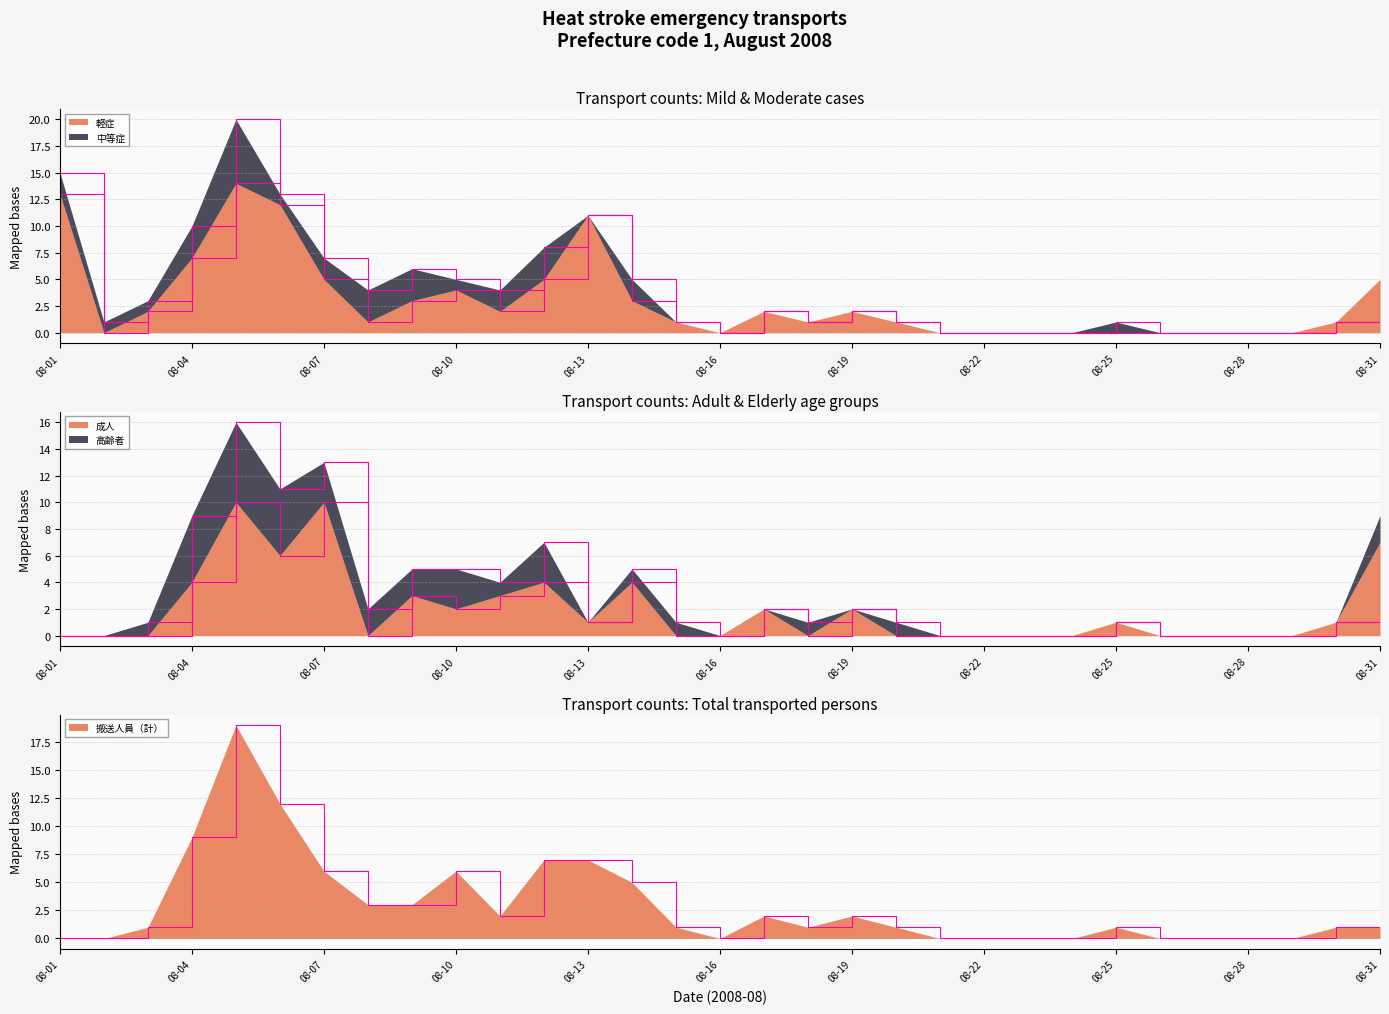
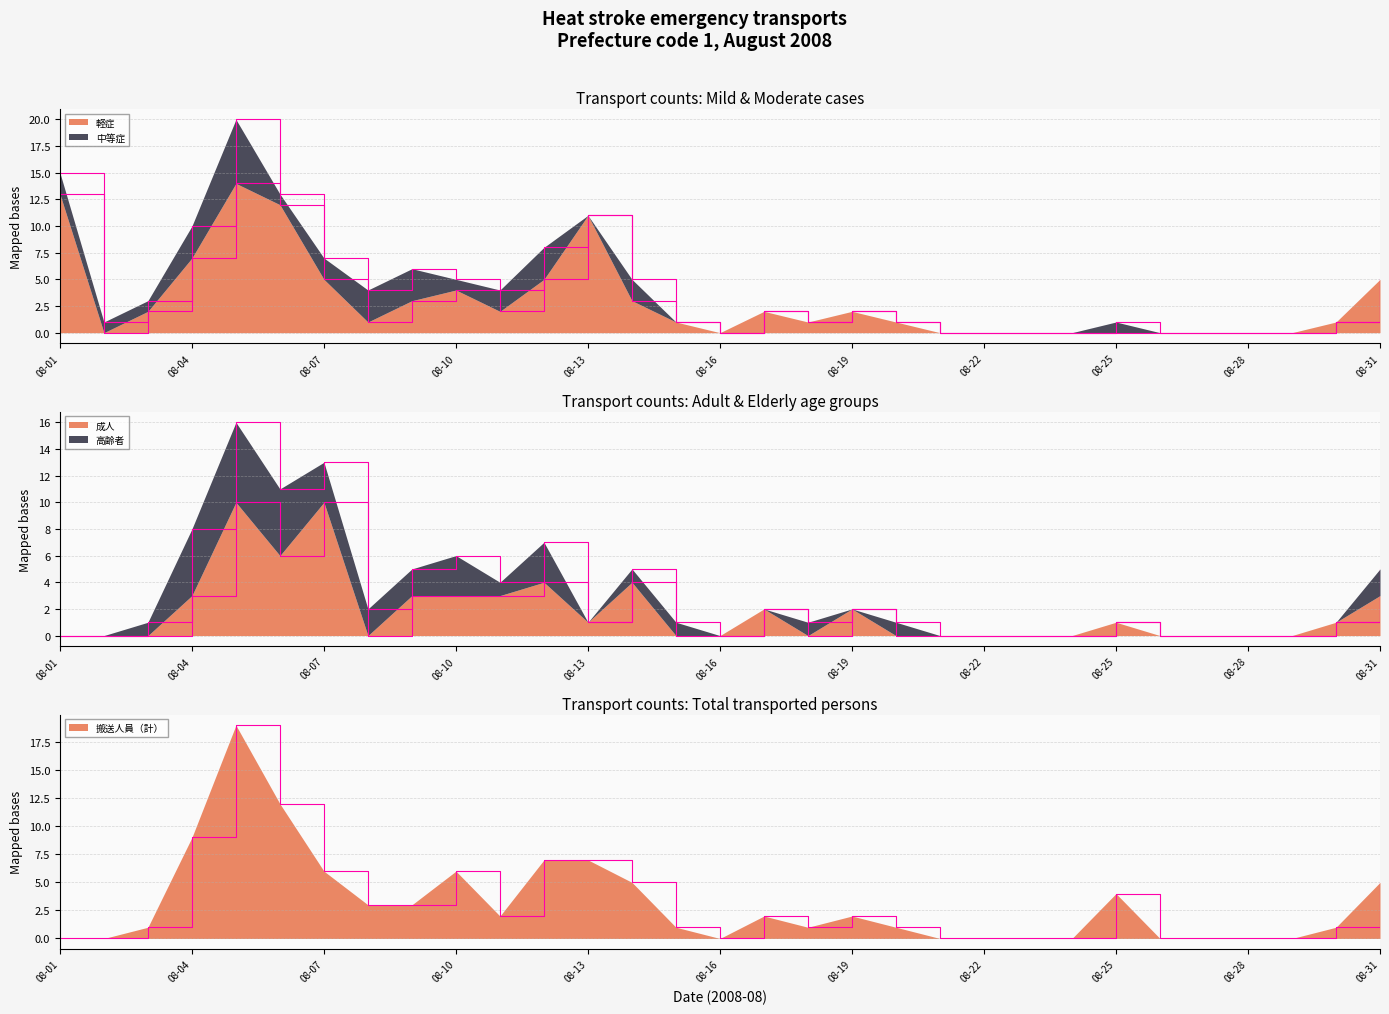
  {
    "Transport counts: Mild & Moderate cases": {
      "軽症": {
        "08-01": 13.0,
        "08-04": 7.0,
        "08-07": 5.0,
        "08-10": 4.0,
        "08-25": 0.0
      },
      "中等症": {
        "08-25": 1.0
      }
    },
    "Transport counts: Adult & Elderly age groups": {
      "成人": {
-       "08-04": 4,
+       "08-04": 3,
        "08-07": 10,
-       "08-10": 2,
-       "08-31": 7
+       "08-10": 3,
+       "08-31": 3
      },
      "高齢者": {
        "08-04": 5,
        "08-07": 3,
        "08-10": 3,
        "08-31": 2
      }
    },
    "Transport counts: Total transported persons": {
      "08-01": 0,
      "08-04": 9,
      "08-07": 6,
      "08-10": 6,
      "08-13": 7,
      "08-16": 0,
      "08-19": 2,
      "08-22": 0,
-     "08-25": 1,
+     "08-25": 4,
      "08-28": 0,
-     "08-31": 1
+     "08-31": 5
    }
  }
